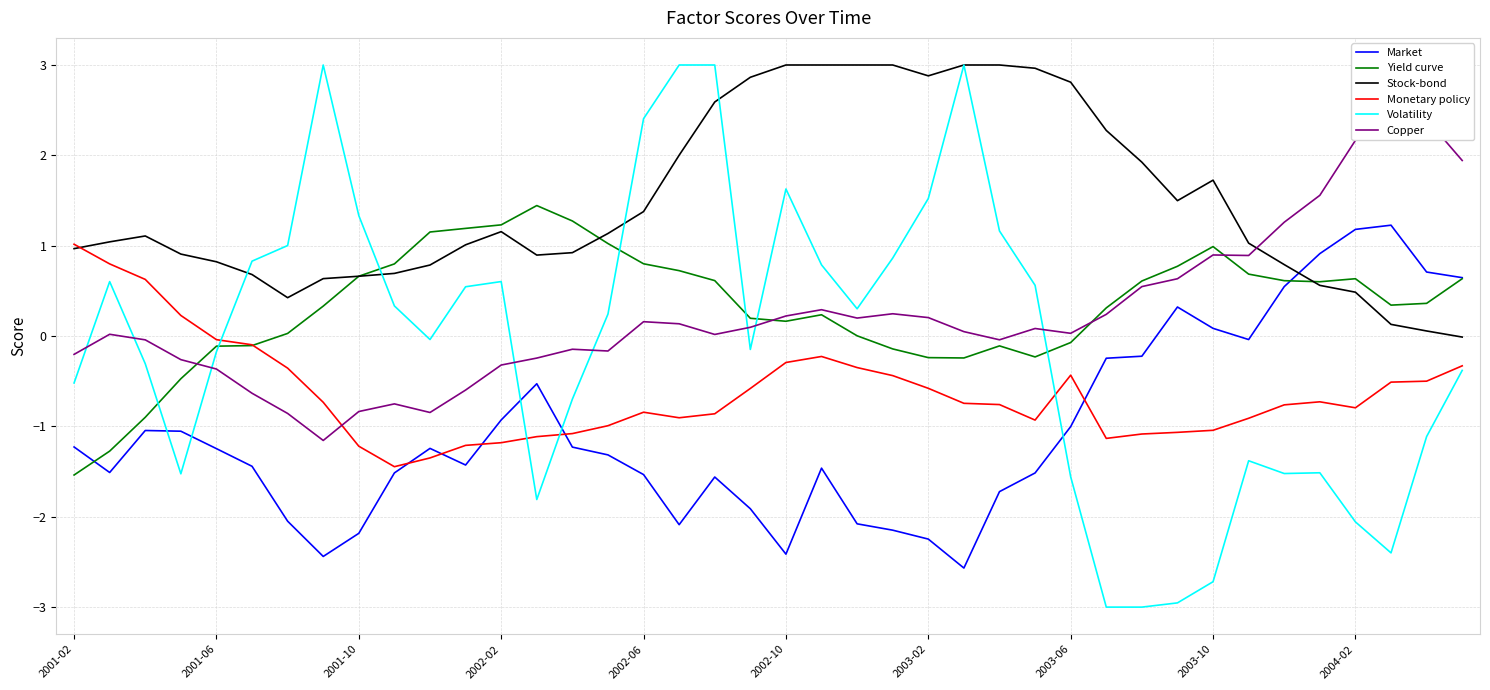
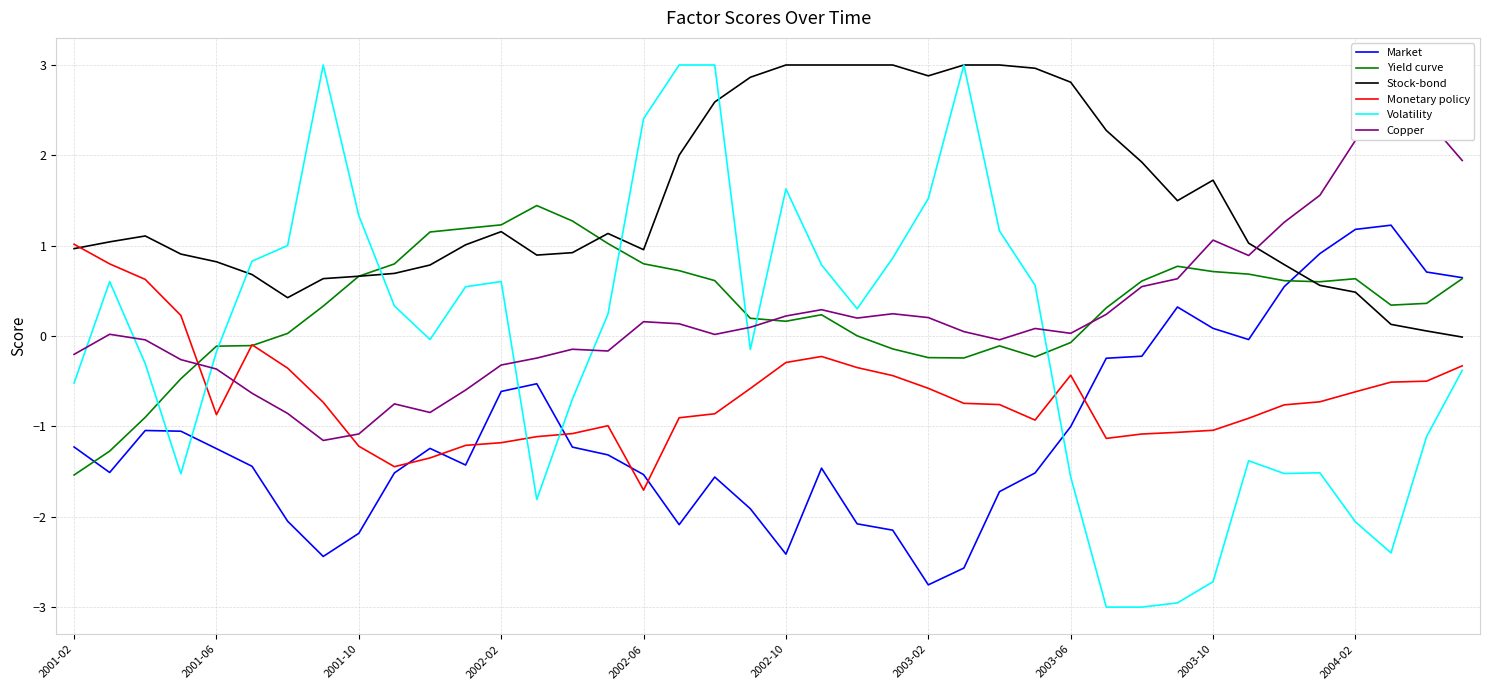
  {
    "Market": {
      "2001-02": -1.2,
      "2001-06": -1.2,
      "2001-10": -2.2,
-     "2002-02": -0.9,
+     "2002-02": -0.6,
      "2002-06": -1.5,
      "2002-10": -2.4,
-     "2003-02": -2.2,
+     "2003-02": -2.8,
      "2003-06": -1.0,
      "2003-10": 0.1,
      "2004-02": 1.2
    },
    "Yield curve": {
      "2001-02": -1.5,
      "2001-06": -0.1,
      "2002-02": 1.2,
      "2002-06": 0.8,
      "2002-10": 0.2,
      "2003-02": -0.2,
      "2003-06": -0.1,
-     "2003-10": 1.0,
+     "2003-10": 0.7,
      "2004-02": 0.6
    },
    "Stock-bond": {
      "2001-02": 1.0,
      "2001-06": 0.8,
      "2002-02": 1.2,
-     "2002-06": 1.4,
+     "2002-06": 1.0,
      "2002-10": 3.0,
      "2003-02": 2.9,
      "2003-06": 2.8,
      "2003-10": 1.7,
      "2004-02": 0.5
    },
    "Monetary policy": {
      "2001-02": 1.0,
-     "2001-06": 0.0,
+     "2001-06": -0.9,
      "2001-10": -1.2,
      "2002-02": -1.2,
-     "2002-06": -0.8,
+     "2002-06": -1.7,
      "2002-10": -0.3,
      "2003-02": -0.6,
      "2003-06": -0.4,
      "2003-10": -1.0,
-     "2004-02": -0.8
+     "2004-02": -0.6
    },
    "Volatility": {
      "2001-02": -0.5,
      "2001-06": -0.2,
      "2001-10": 1.3,
      "2002-02": 0.6,
      "2002-06": 2.4,
      "2002-10": 1.6,
      "2003-02": 1.5,
      "2003-06": -1.6,
      "2003-10": -2.7,
      "2004-02": -2.1
    },
    "Copper": {
      "2001-02": -0.2,
      "2001-06": -0.4,
-     "2001-10": -0.8,
+     "2001-10": -1.1,
      "2002-02": -0.3,
      "2002-06": 0.2,
      "2002-10": 0.2,
      "2003-02": 0.2,
      "2003-06": 0.0,
-     "2003-10": 0.9,
+     "2003-10": 1.1,
      "2004-02": 2.2
    }
  }
